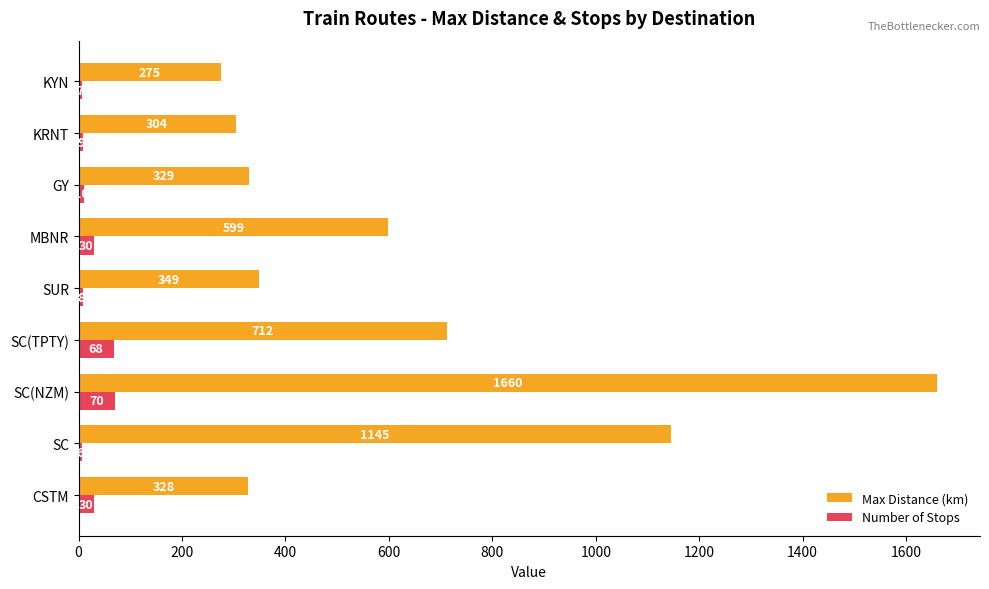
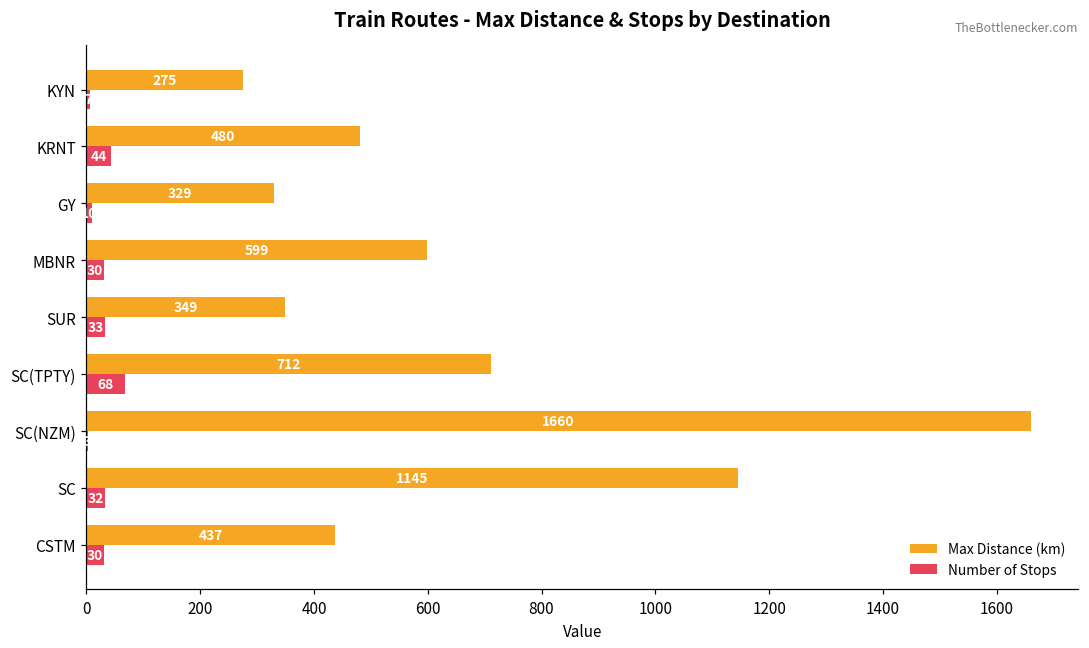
  {
    "Max Distance (km)": {
      "KYN": 275,
-     "KRNT": 304,
+     "KRNT": 480,
      "GY": 329,
      "MBNR": 599,
      "SUR": 349,
      "SC(TPTY)": 712,
      "SC(NZM)": 1660,
      "SC": 1145,
-     "CSTM": 328
+     "CSTM": 437
    },
    "Number of Stops": {
      "KYN": 10,
-     "KRNT": 10,
+     "KRNT": 40,
      "GY": 10,
-     "SUR": 10,
-     "SC(NZM)": 70,
-     "SC": 10
+     "SUR": 30,
+     "SC(NZM)": 0,
+     "SC": 30
    }
  }
